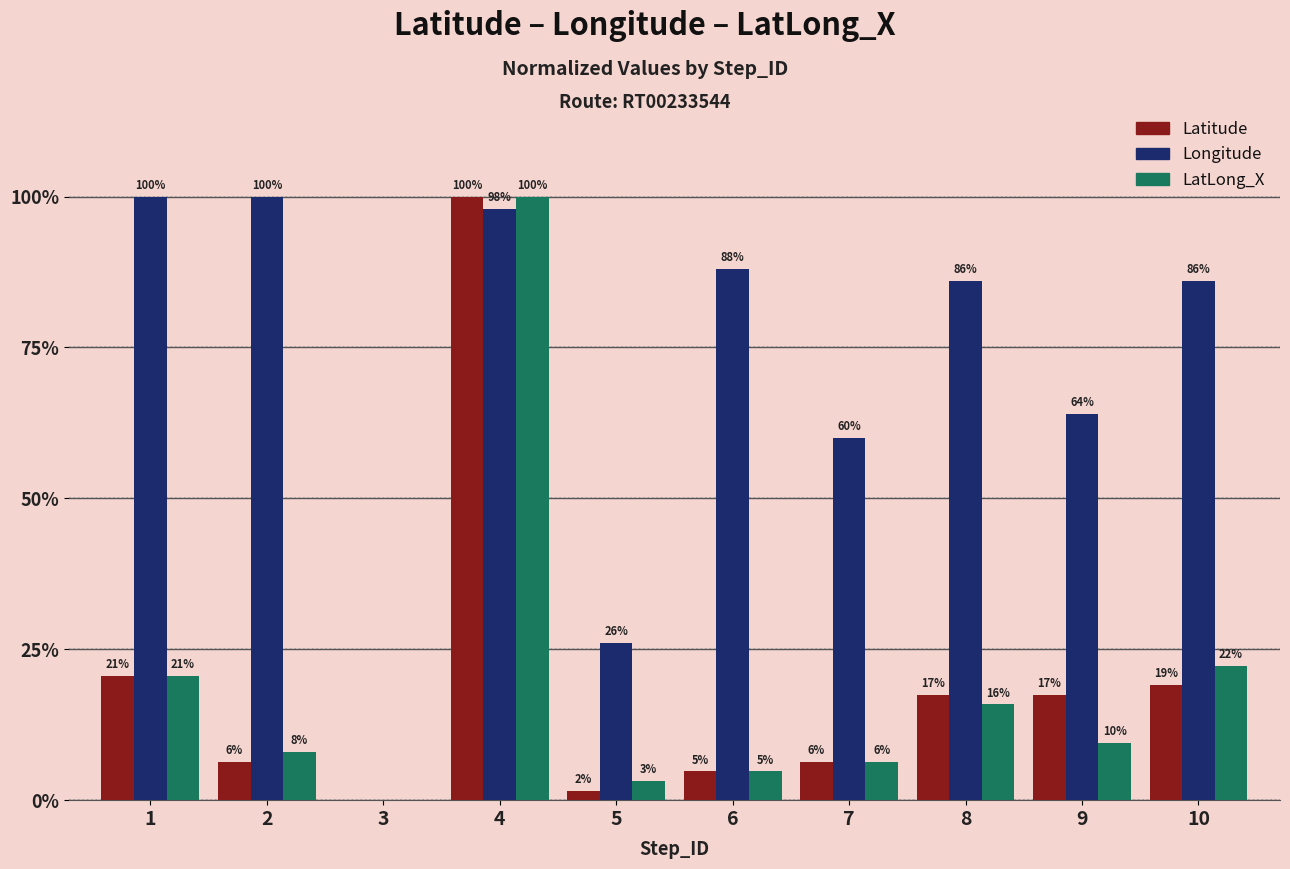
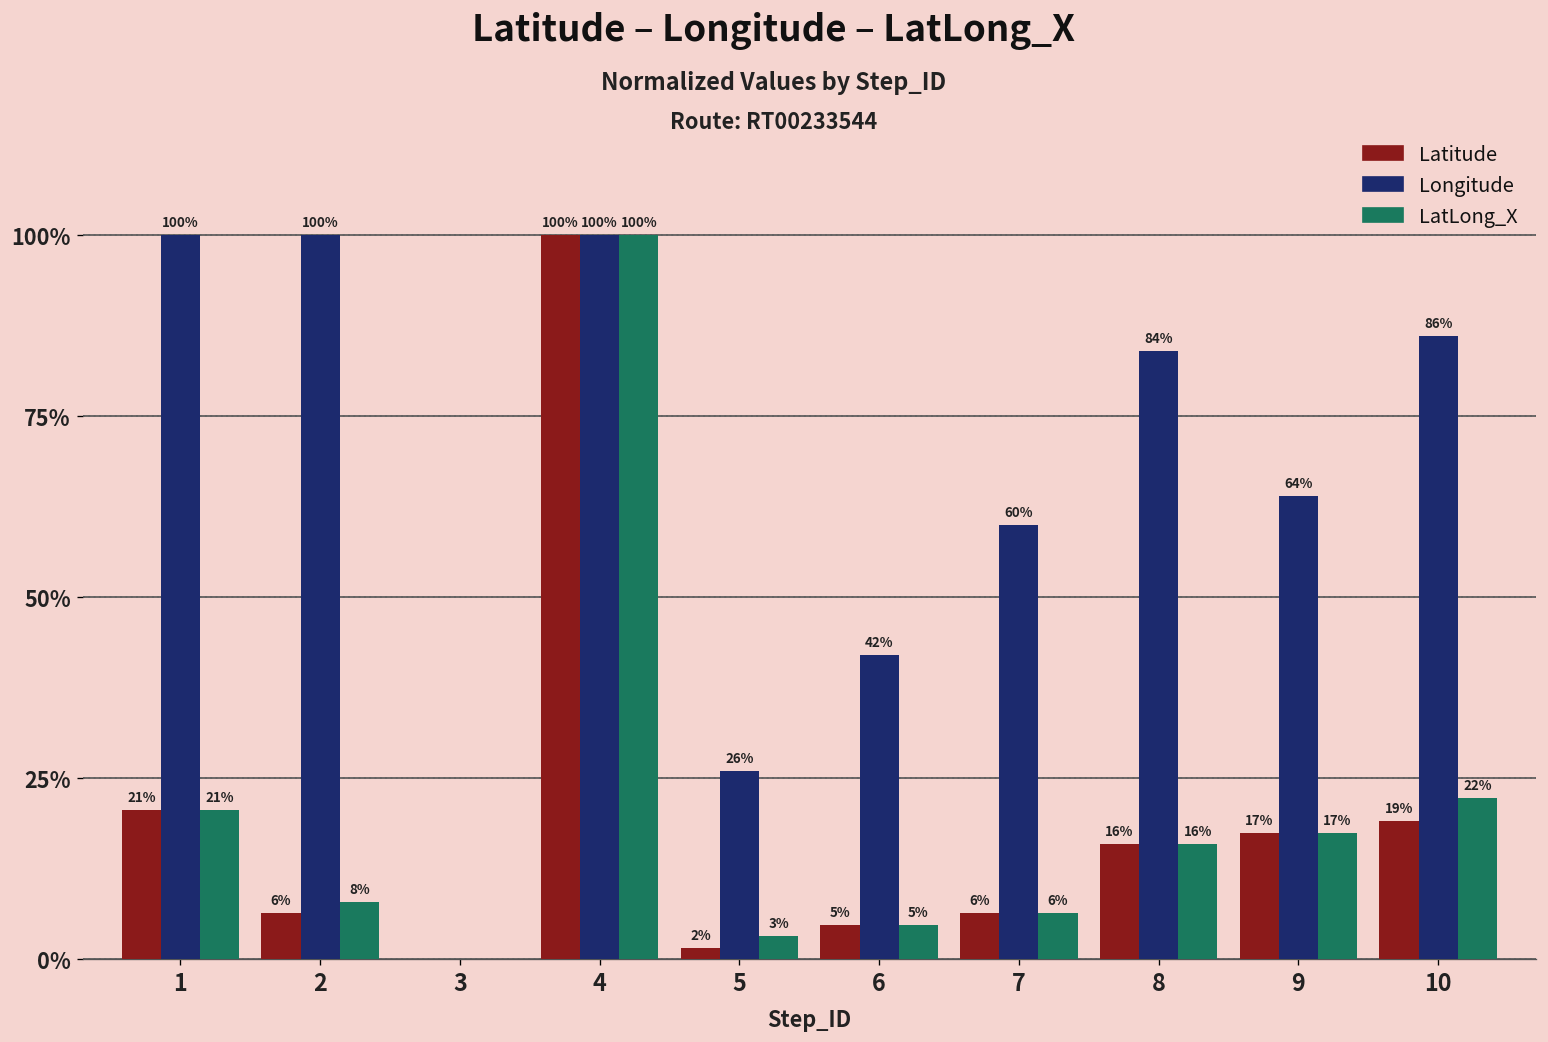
  {
    "Latitude": {
      "1": "21%",
      "2": "6%",
      "4": "100%",
      "5": "2%",
      "6": "5%",
      "7": "6%",
-     "8": "17%",
+     "8": "16%",
      "9": "17%",
      "10": "19%"
    },
    "Longitude": {
      "1": "100%",
      "2": "100%",
-     "4": "98%",
+     "4": "100%",
      "5": "26%",
-     "6": "88%",
+     "6": "42%",
      "7": "60%",
-     "8": "86%",
+     "8": "84%",
      "9": "64%",
      "10": "86%"
    },
    "LatLong_X": {
      "1": "21%",
      "2": "8%",
      "4": "100%",
      "5": "3%",
      "6": "5%",
      "7": "6%",
      "8": "16%",
-     "9": "10%",
+     "9": "17%",
      "10": "22%"
    }
  }
